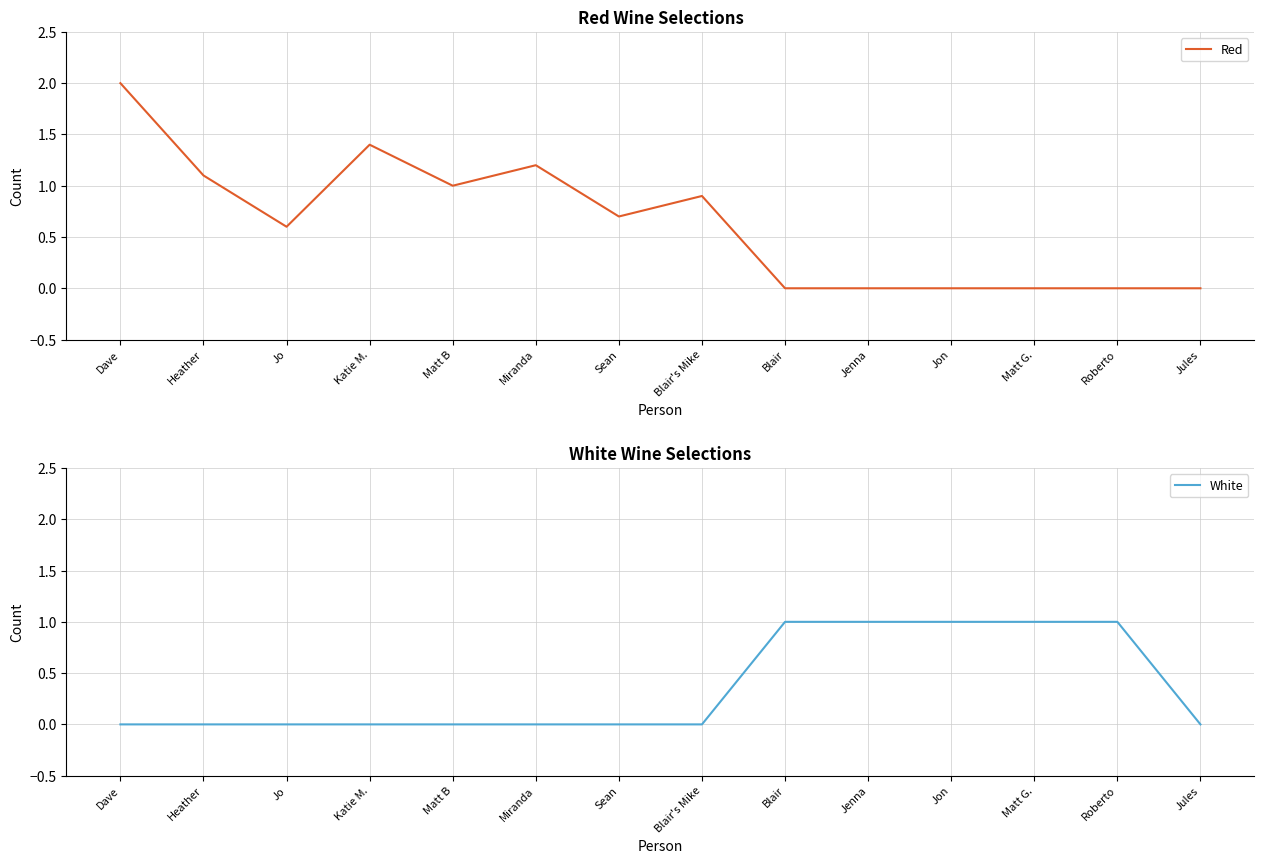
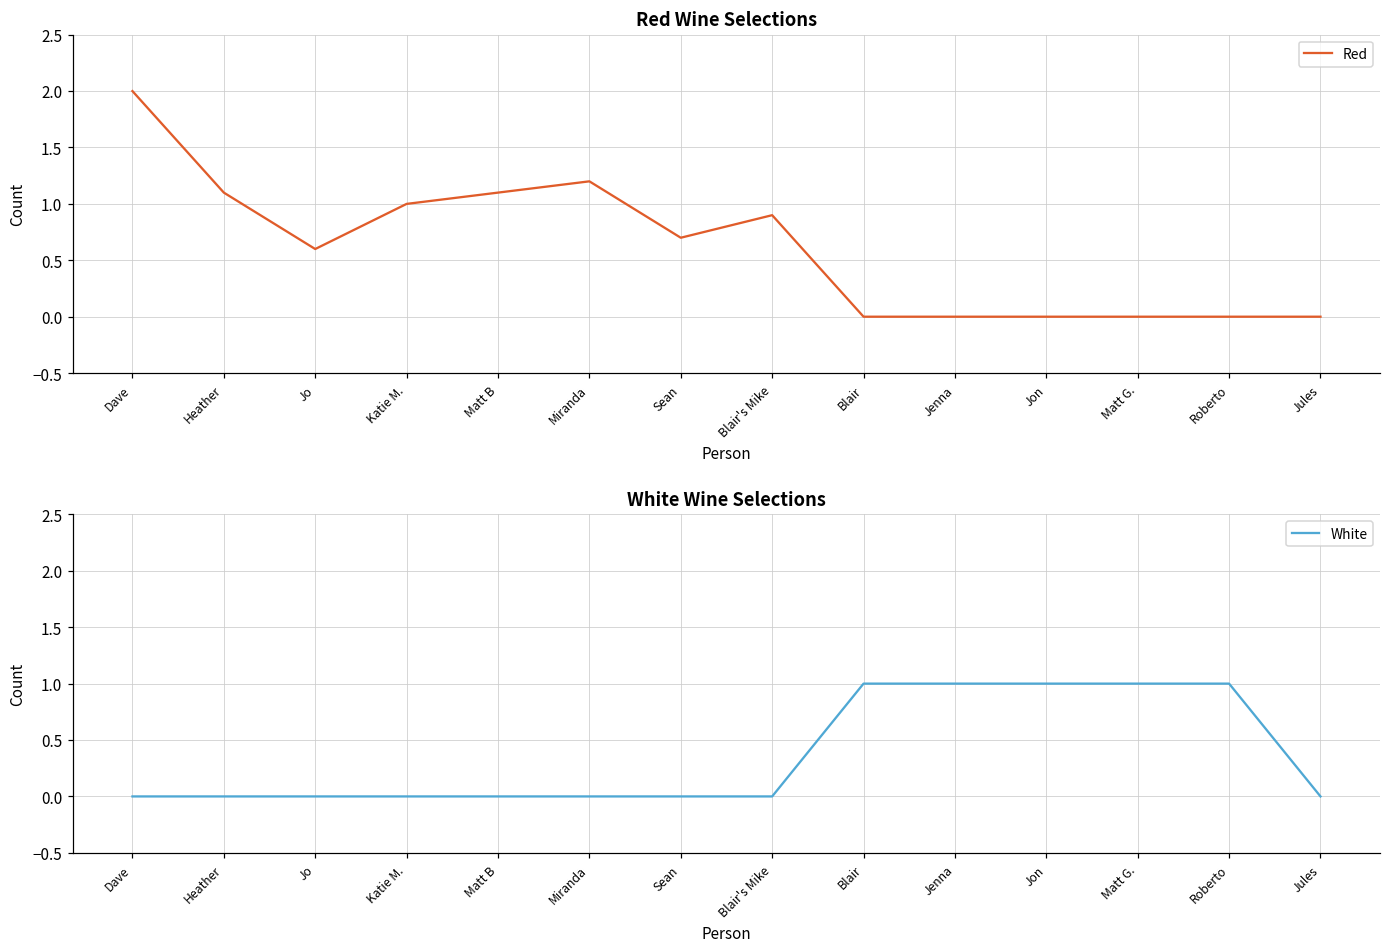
  {
    "Red Wine Selections": {
      "Dave": 2.0,
      "Heather": 1.1,
      "Jo": 0.6,
-     "Katie M.": 1.4,
-     "Matt B": 1.0,
+     "Katie M.": 1.0,
+     "Matt B": 1.1,
      "Miranda": 1.2,
      "Sean": 0.7,
      "Blair's Mike": 0.9,
      "Blair": 0.0,
      "Jenna": 0.0,
      "Jon": 0.0,
      "Matt G.": 0.0,
      "Roberto": 0.0,
      "Jules": 0.0
    },
    "White Wine Selections": {
      "Dave": 0.00,
      "Heather": 0.00,
      "Jo": 0.00,
      "Katie M.": 0.00,
      "Matt B": 0.00,
      "Miranda": 0.00,
      "Sean": 0.00,
      "Blair's Mike": 0.00,
      "Blair": 1.00,
      "Jenna": 1.00,
      "Jon": 1.00,
      "Matt G.": 1.00,
      "Roberto": 1.00,
      "Jules": 0.00
    }
  }
